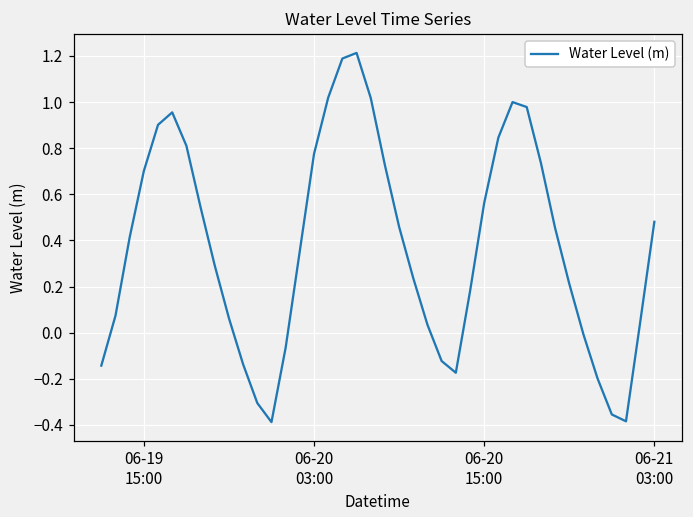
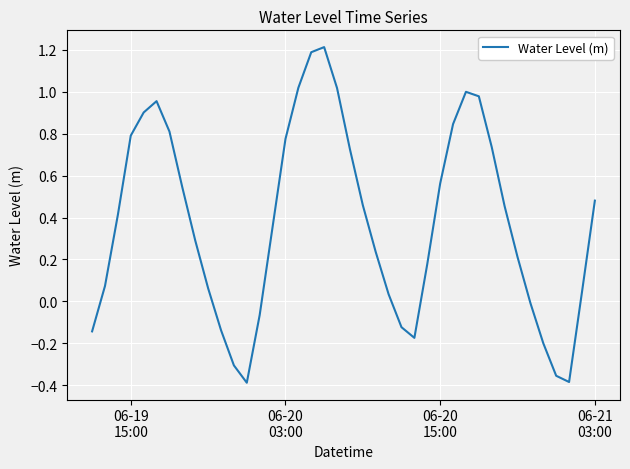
  {
-   "06-19 15:00": 0.70,
+   "06-19 15:00": 0.79,
    "06-20 03:00": 0.77,
    "06-20 15:00": 0.56,
    "06-21 03:00": 0.48
  }
